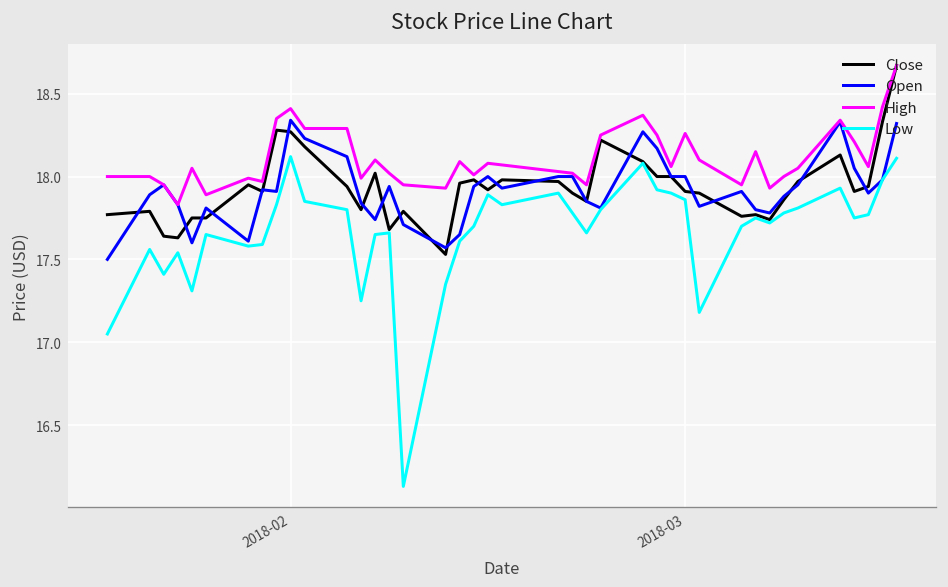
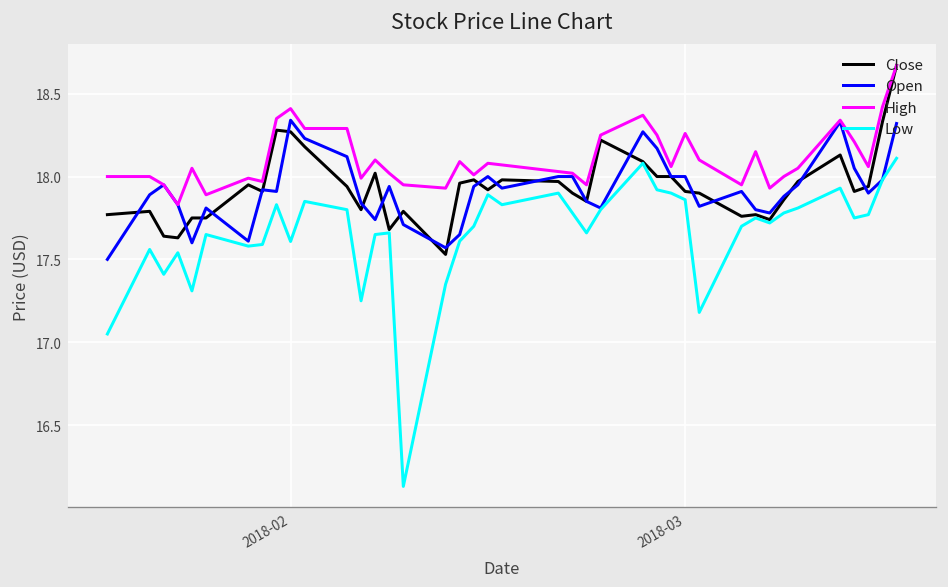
  {
    "Close": {
      "2018-02": 18.27,
      "2018-03": 17.91
    },
    "Open": {
      "2018-02": 18.34,
      "2018-03": 18.00
    },
    "High": {
      "2018-02": 18.41,
      "2018-03": 18.26
    },
    "Low": {
-     "2018-02": 18.12,
+     "2018-02": 17.61,
      "2018-03": 17.86
    }
  }
